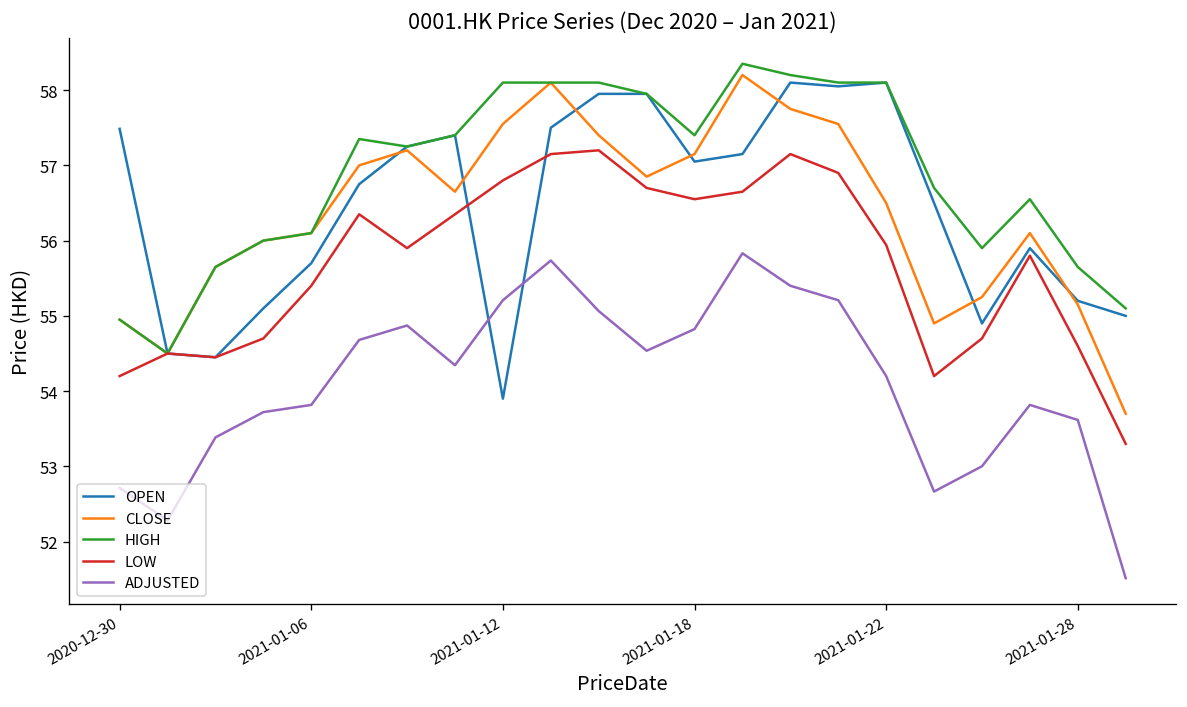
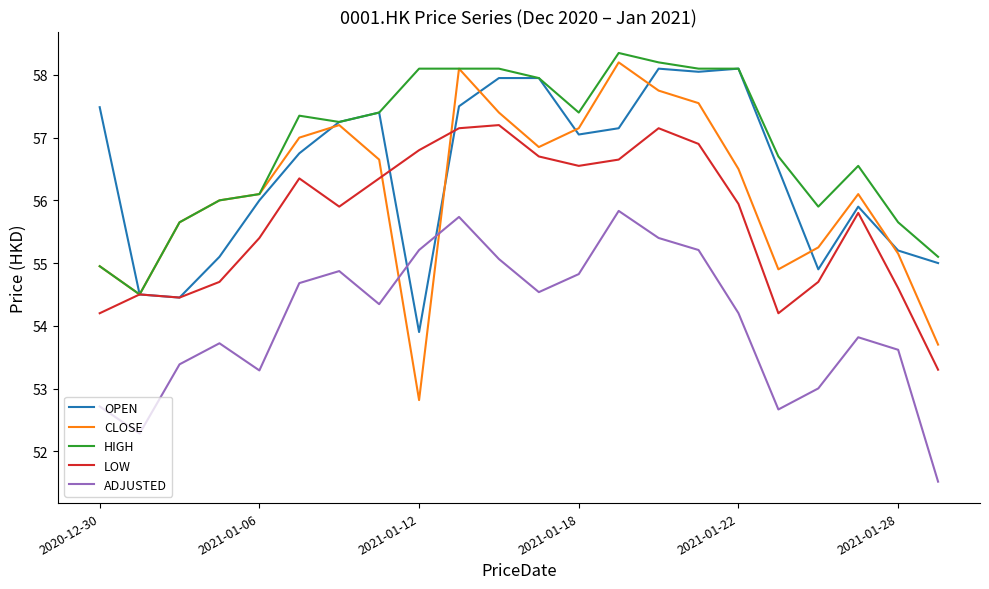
  {
    "OPEN": {
      "2020-12-30": 57.5,
-     "2021-01-06": 55.7,
+     "2021-01-06": 56.0,
      "2021-01-12": 53.9,
      "2021-01-18": 57.0,
      "2021-01-28": 55.2
    },
    "CLOSE": {
-     "2021-01-12": 57.5,
+     "2021-01-12": 52.8,
      "2021-01-18": 57.2,
      "2021-01-22": 56.5,
      "2021-01-28": 55.2
    },
    "HIGH": {
      "2021-01-12": 58.1,
      "2021-01-18": 57.4,
      "2021-01-28": 55.7
    },
    "LOW": {
      "2020-12-30": 54.2,
      "2021-01-06": 55.4,
      "2021-01-12": 56.8,
      "2021-01-18": 56.5,
      "2021-01-22": 55.9,
      "2021-01-28": 54.6
    },
    "ADJUSTED": {
-     "2021-01-06": 53.8,
+     "2021-01-06": 53.3,
      "2021-01-12": 55.2,
      "2021-01-18": 54.8,
      "2021-01-22": 54.2,
      "2021-01-28": 53.6
    }
  }
